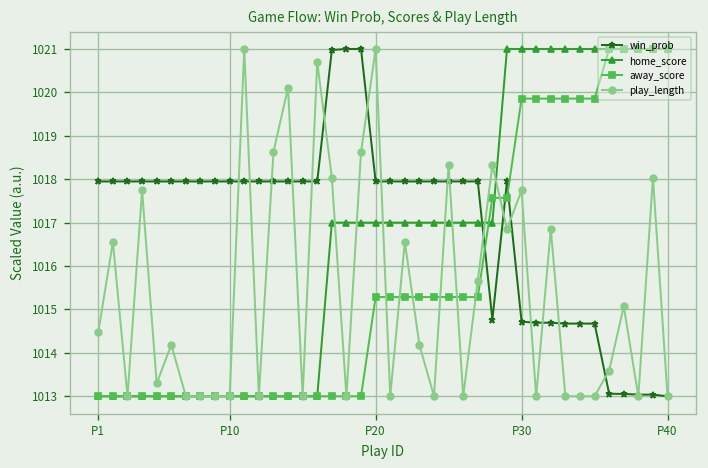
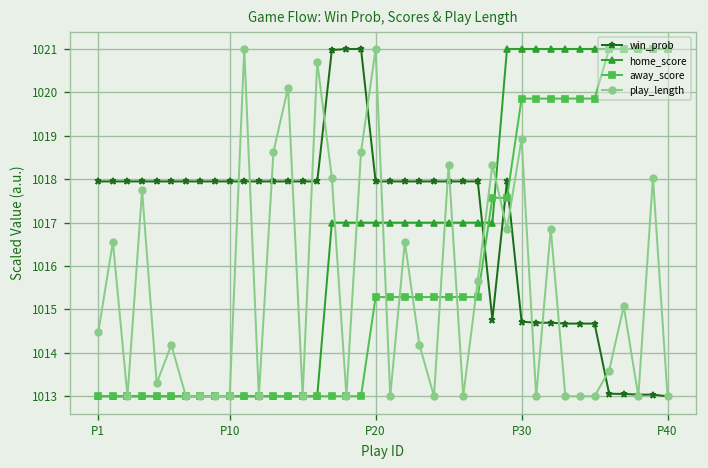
  {
    "play_length": {
      "P1": 1014.5,
      "P20": 1021.0,
-     "P30": 1017.7
+     "P30": 1018.9
    }
  }
